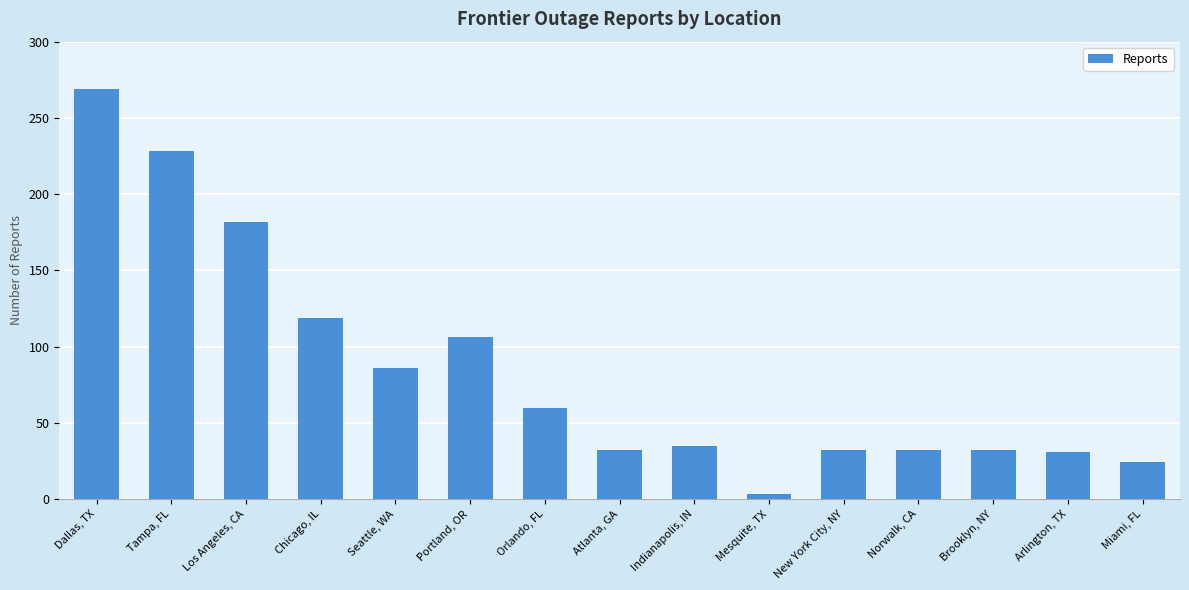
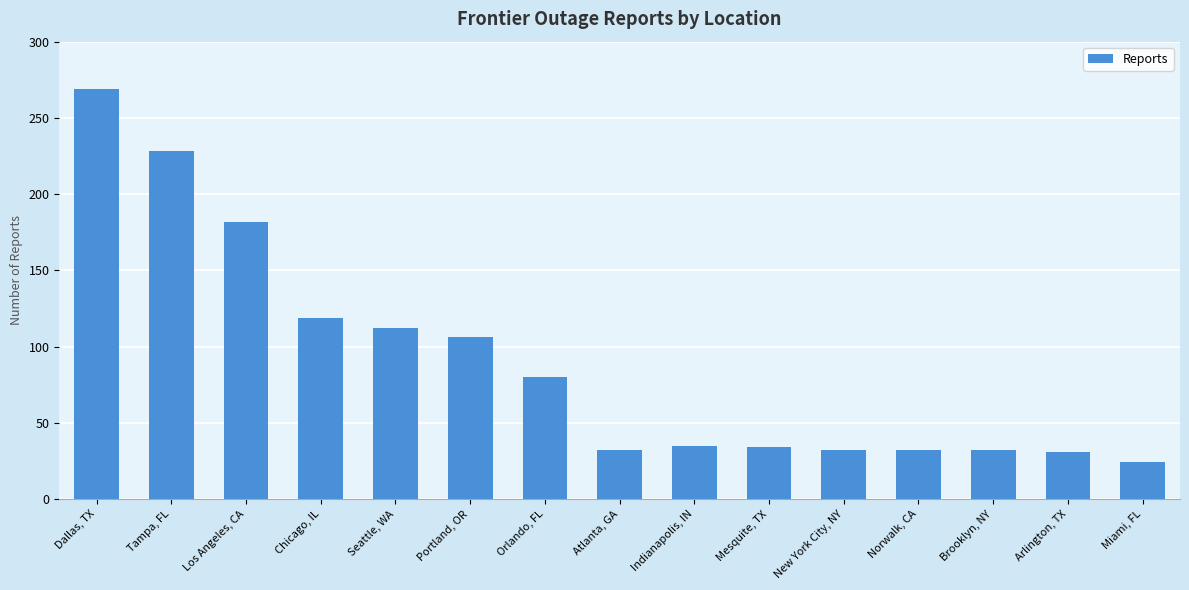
  {
    "Dallas, TX": 269,
    "Tampa, FL": 228,
    "Los Angeles, CA": 182,
    "Chicago, IL": 119,
-   "Seattle, WA": 86,
+   "Seattle, WA": 112,
    "Portland, OR": 106,
-   "Orlando, FL": 60,
+   "Orlando, FL": 80,
    "Atlanta, GA": 32,
    "Indianapolis, IN": 35,
-   "Mesquite, TX": 3,
+   "Mesquite, TX": 34,
    "New York City, NY": 32,
    "Norwalk, CA": 32,
    "Brooklyn, NY": 32,
    "Arlington, TX": 31,
    "Miami, FL": 24
  }
